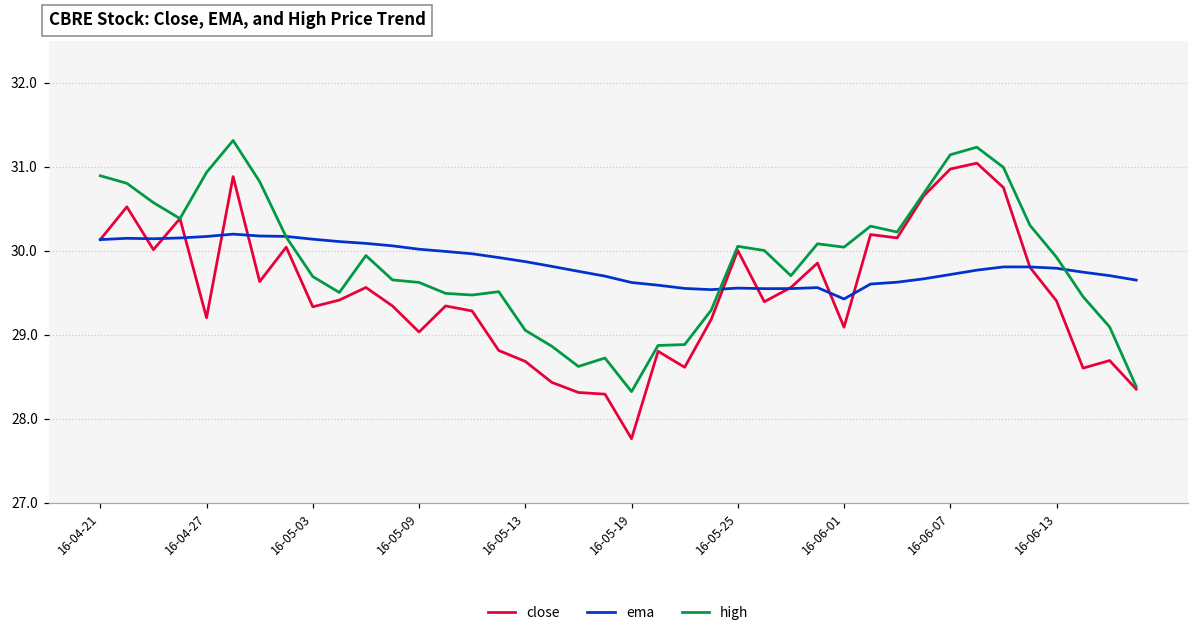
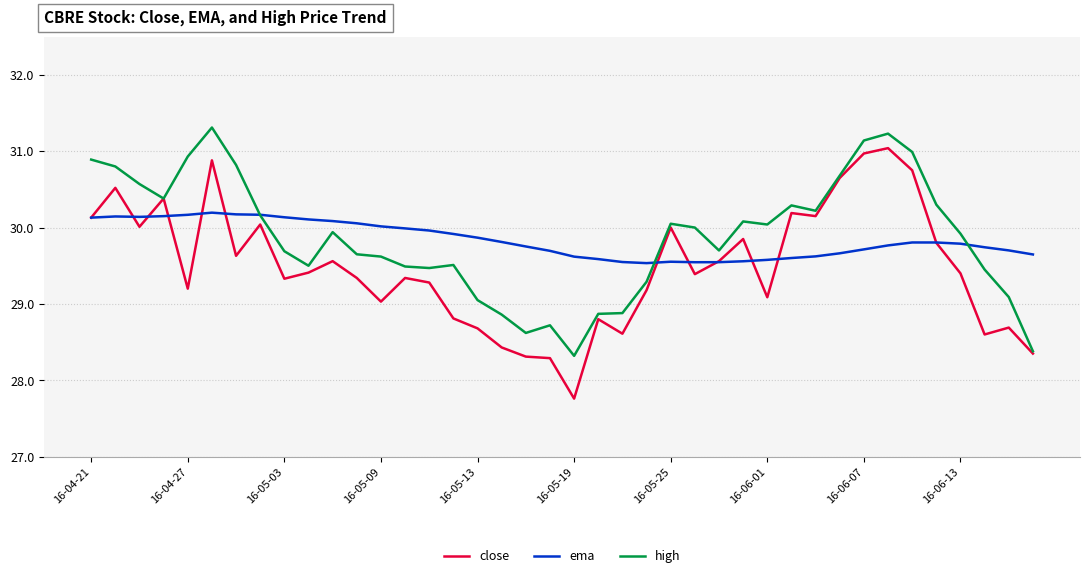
  {
    "close": {
      "16-04-27": 29.2,
      "16-05-03": 29.3,
      "16-05-09": 29.0,
      "16-05-13": 28.7,
      "16-05-19": 27.8,
      "16-05-25": 30.0,
      "16-06-01": 29.1,
      "16-06-07": 31.0,
      "16-06-13": 29.4
    },
    "ema": {
      "16-04-27": 30.2,
      "16-05-03": 30.1,
      "16-05-09": 30.0,
      "16-05-13": 29.9,
      "16-05-19": 29.6,
      "16-05-25": 29.6,
-     "16-06-01": 29.4,
+     "16-06-01": 29.6,
      "16-06-07": 29.7,
      "16-06-13": 29.8
    },
    "high": {
      "16-04-21": 30.9,
      "16-04-27": 30.9,
      "16-05-03": 29.7,
      "16-05-09": 29.6,
      "16-05-13": 29.0,
      "16-05-19": 28.3,
      "16-05-25": 30.0,
      "16-06-01": 30.0,
      "16-06-07": 31.1,
      "16-06-13": 29.9
    }
  }
